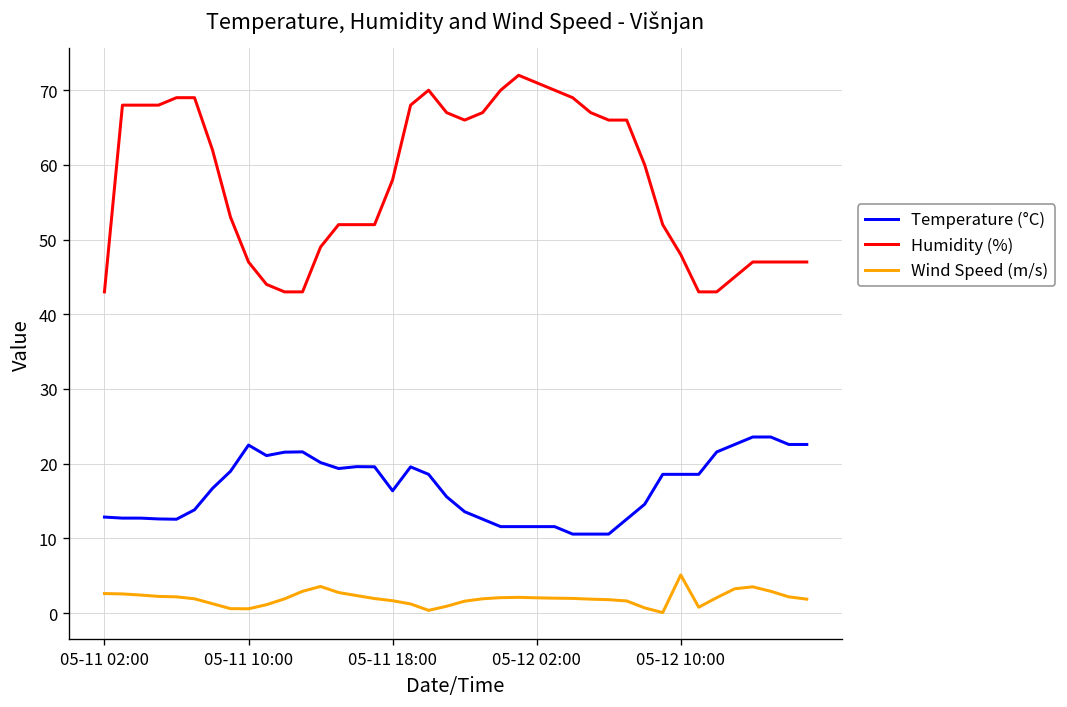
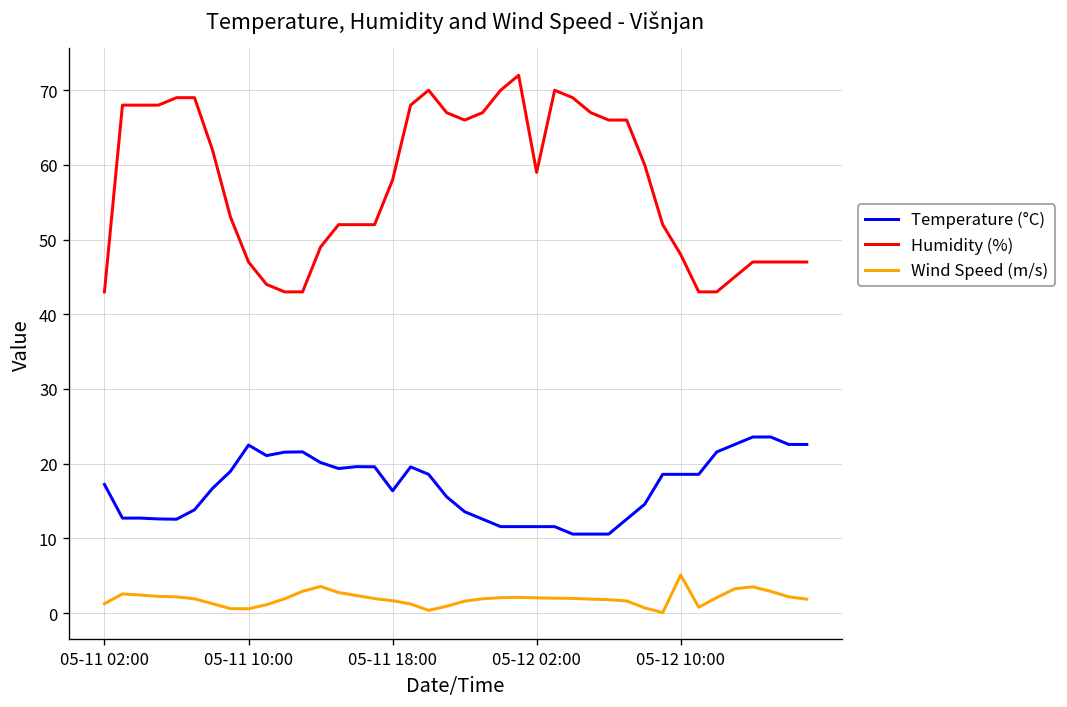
  {
    "Temperature (°C)": {
-     "05-11 02:00": 13,
+     "05-11 02:00": 17,
      "05-11 10:00": 22,
      "05-11 18:00": 16,
      "05-12 02:00": 12,
      "05-12 10:00": 19
    },
    "Humidity (%)": {
      "05-11 02:00": 43,
      "05-11 10:00": 47,
      "05-11 18:00": 58,
-     "05-12 02:00": 71,
+     "05-12 02:00": 59,
      "05-12 10:00": 48
    },
    "Wind Speed (m/s)": {
-     "05-11 02:00": 3,
+     "05-11 02:00": 1,
      "05-11 10:00": 1,
      "05-11 18:00": 2,
      "05-12 02:00": 2,
      "05-12 10:00": 5
    }
  }
